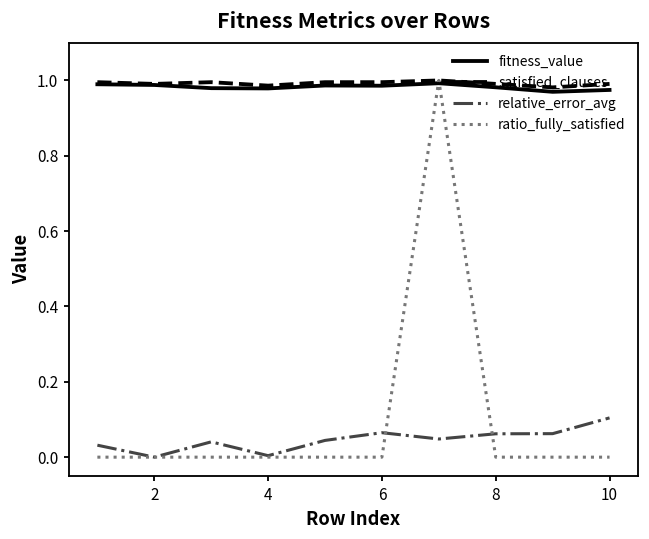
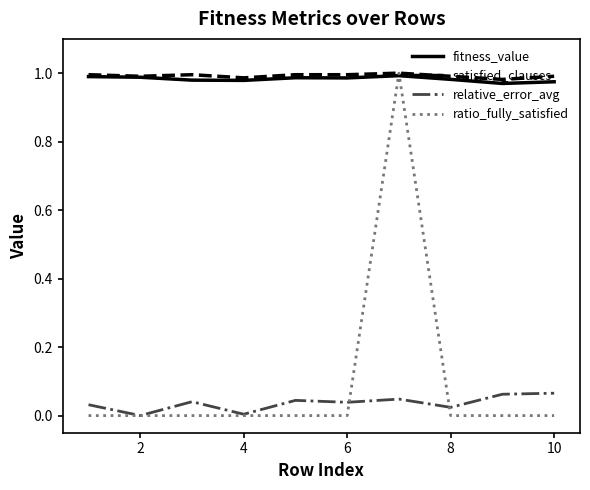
  {
    "relative_error_avg": {
-     "6": 0.06,
-     "8": 0.06,
-     "10": 0.10
+     "6": 0.04,
+     "8": 0.02,
+     "10": 0.07
    },
    "ratio_fully_satisfied": {
      "6": 0.00,
      "8": 0.00,
      "10": 0.00
    }
  }
